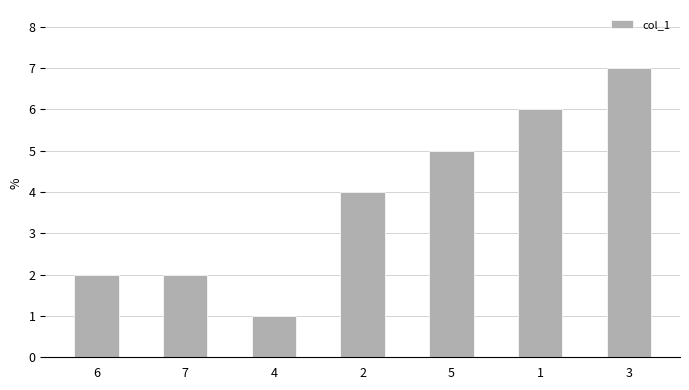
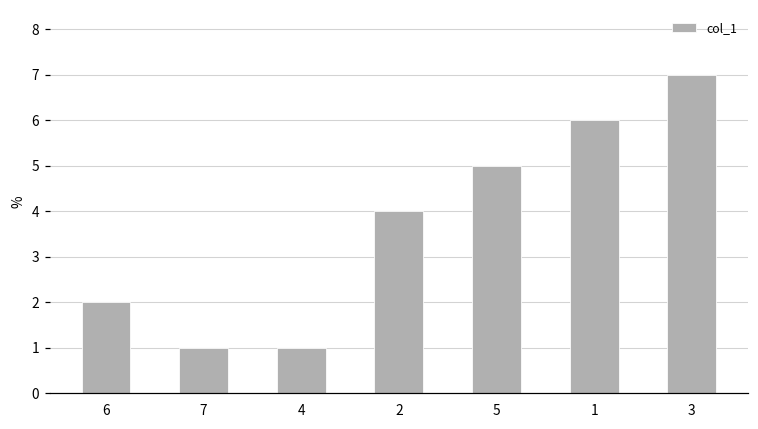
  {
    "6": 2,
-   "7": 2,
+   "7": 1,
    "4": 1,
    "2": 4,
    "5": 5,
    "1": 6,
    "3": 7
  }
